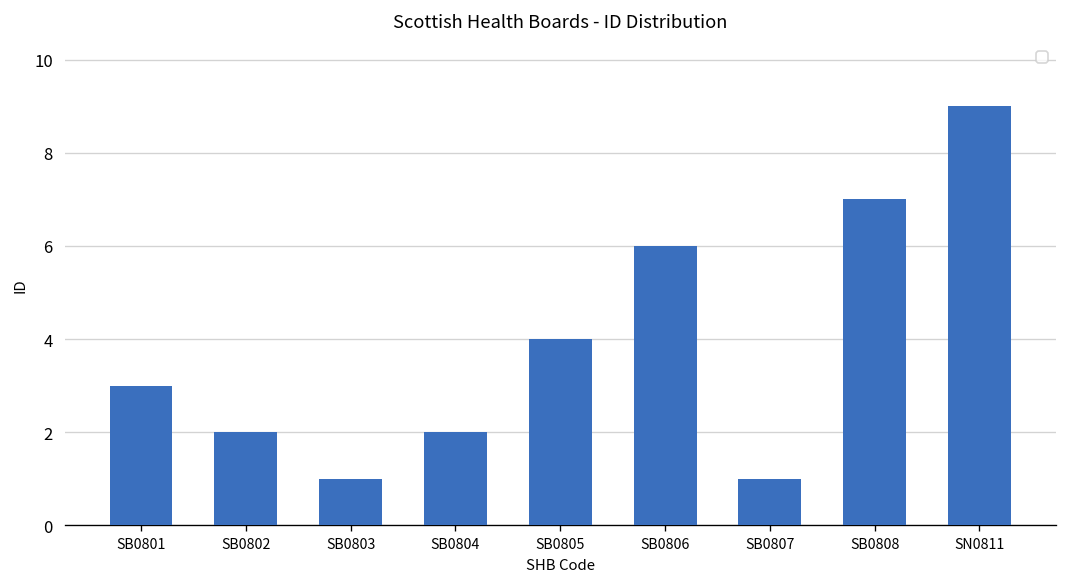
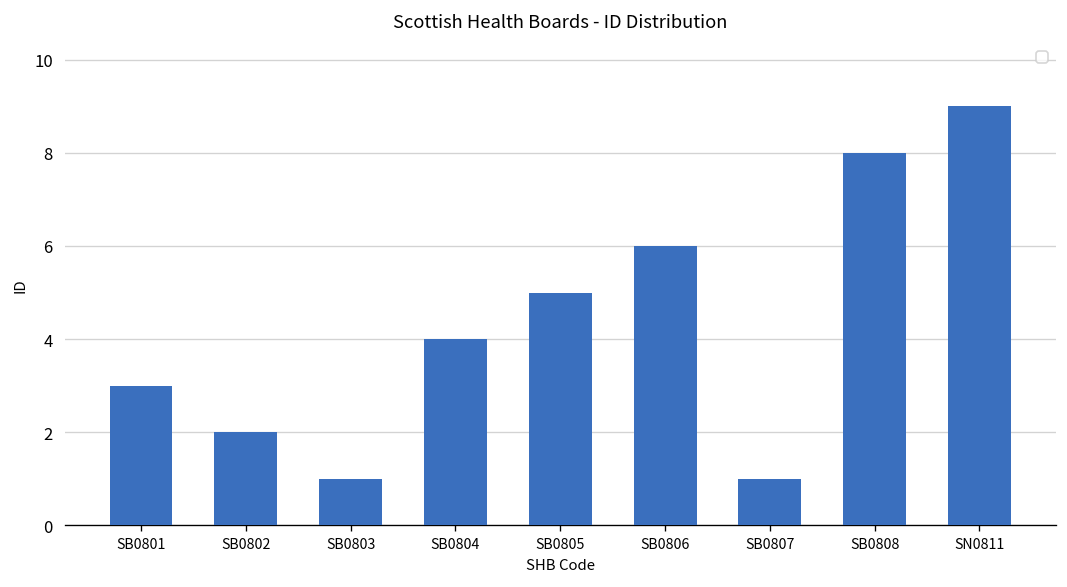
  {
    "SB0801": 3,
    "SB0802": 2,
    "SB0803": 1,
-   "SB0804": 2,
-   "SB0805": 4,
+   "SB0804": 4,
+   "SB0805": 5,
    "SB0806": 6,
    "SB0807": 1,
-   "SB0808": 7,
+   "SB0808": 8,
    "SN0811": 9
  }
